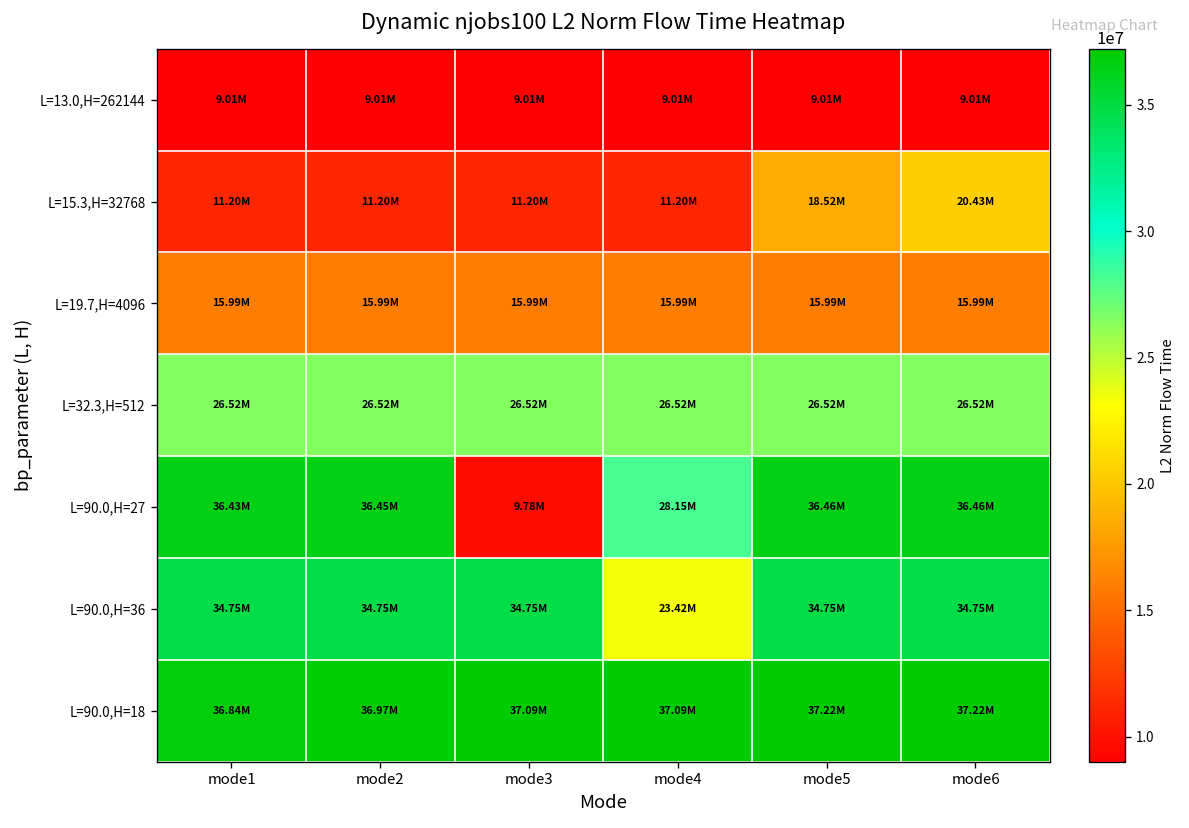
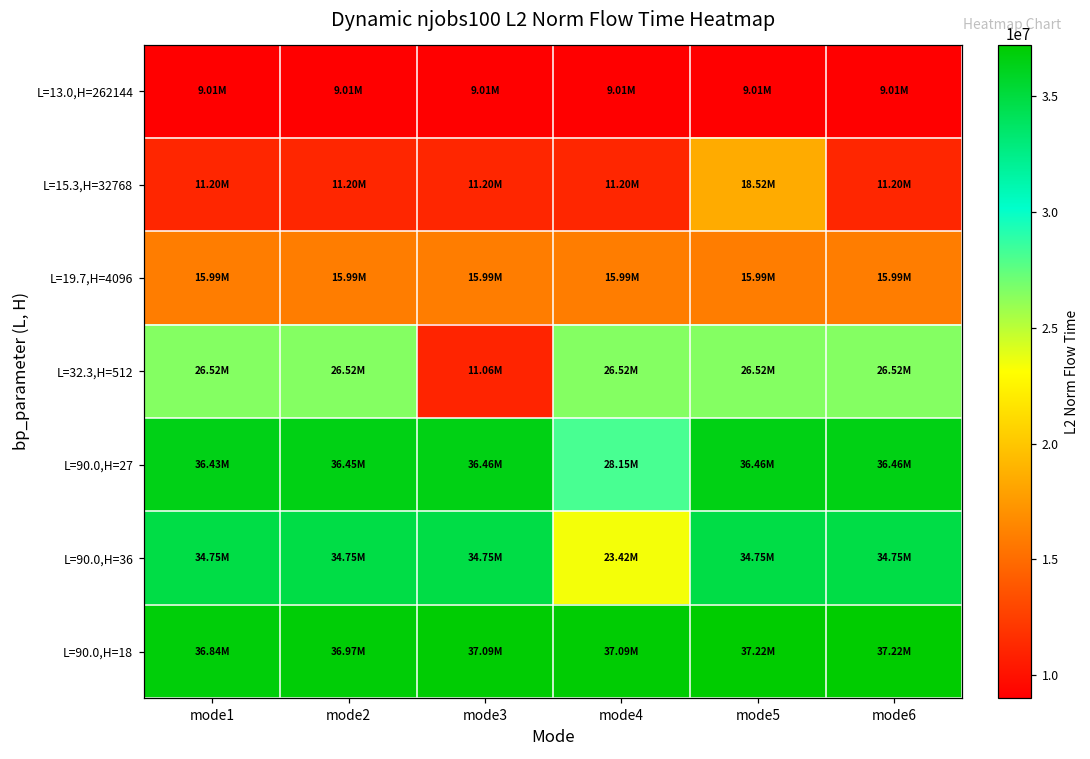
  {
    "L=13.0,H=262144": {
      "mode1": "9.01M",
      "mode2": "9.01M",
      "mode3": "9.01M",
      "mode4": "9.01M",
      "mode5": "9.01M",
      "mode6": "9.01M"
    },
    "L=15.3,H=32768": {
      "mode1": "11.20M",
      "mode2": "11.20M",
      "mode3": "11.20M",
      "mode4": "11.20M",
      "mode5": "18.52M",
-     "mode6": "20.43M"
+     "mode6": "11.20M"
    },
    "L=19.7,H=4096": {
      "mode1": "15.99M",
      "mode2": "15.99M",
      "mode3": "15.99M",
      "mode4": "15.99M",
      "mode5": "15.99M",
      "mode6": "15.99M"
    },
    "L=32.3,H=512": {
      "mode1": "26.52M",
      "mode2": "26.52M",
-     "mode3": "26.52M",
+     "mode3": "11.06M",
      "mode4": "26.52M",
      "mode5": "26.52M",
      "mode6": "26.52M"
    },
    "L=90.0,H=27": {
      "mode1": "36.43M",
      "mode2": "36.45M",
-     "mode3": "9.78M",
+     "mode3": "36.46M",
      "mode4": "28.15M",
      "mode5": "36.46M",
      "mode6": "36.46M"
    },
    "L=90.0,H=36": {
      "mode1": "34.75M",
      "mode2": "34.75M",
      "mode3": "34.75M",
      "mode4": "23.42M",
      "mode5": "34.75M",
      "mode6": "34.75M"
    },
    "L=90.0,H=18": {
      "mode1": "36.84M",
      "mode2": "36.97M",
      "mode3": "37.09M",
      "mode4": "37.09M",
      "mode5": "37.22M",
      "mode6": "37.22M"
    }
  }
